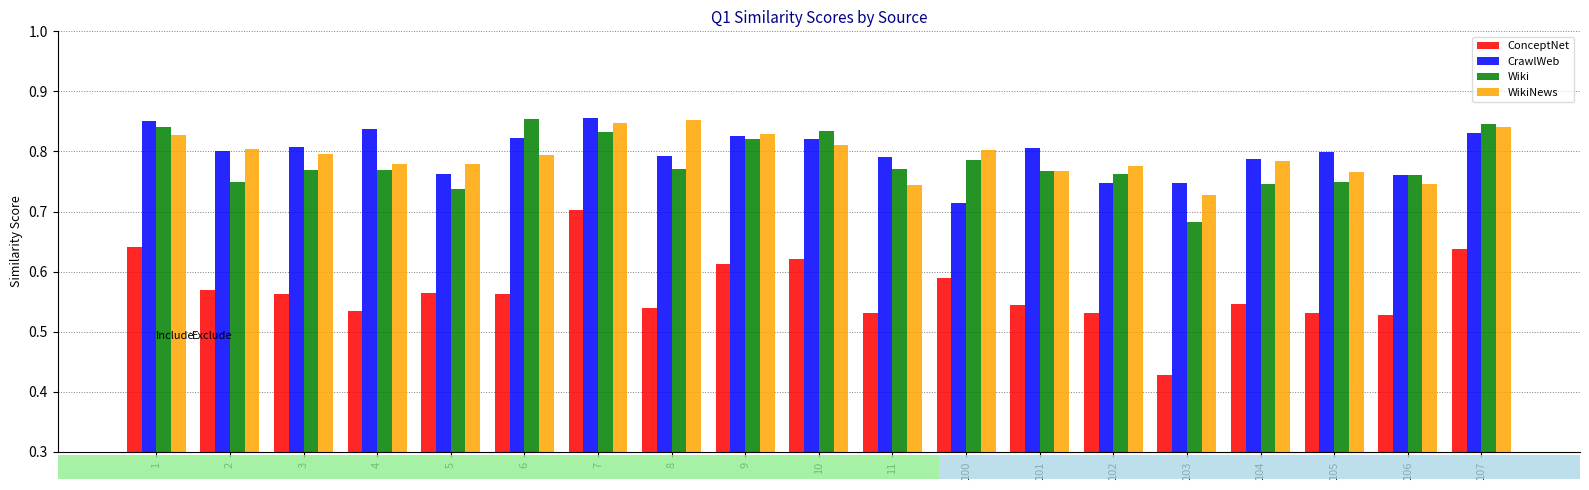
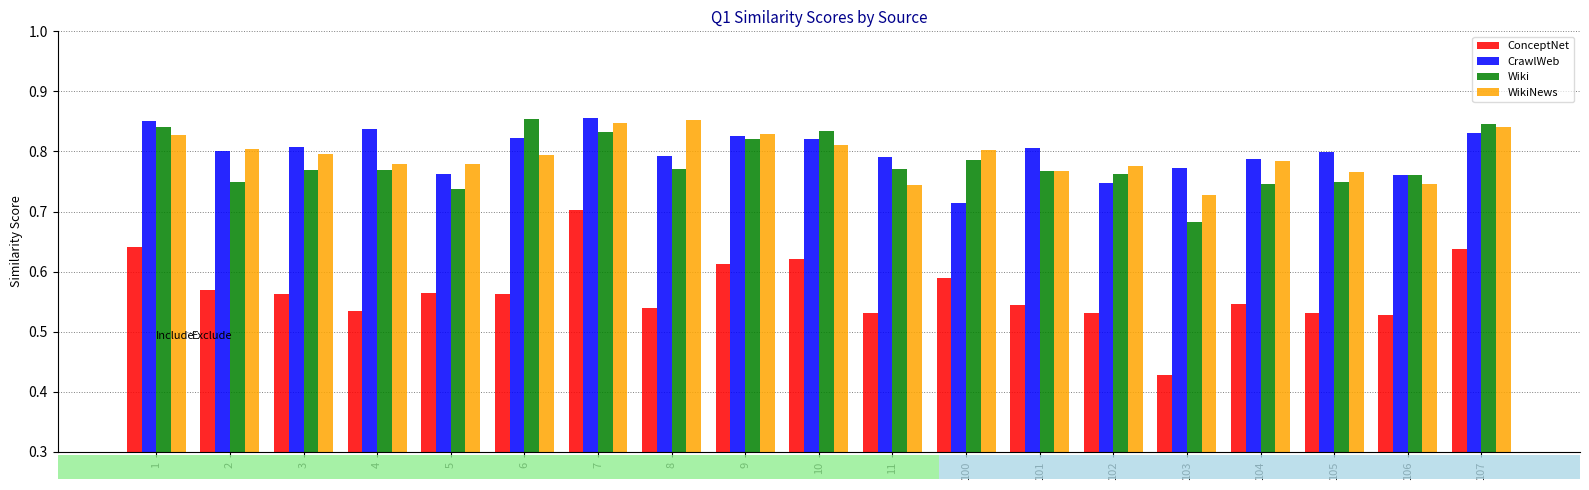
  {
    "ConceptNet": {
      "1": 0.64,
      "2": 0.57,
      "3": 0.56,
      "4": 0.53,
      "5": 0.56,
      "6": 0.56,
      "7": 0.70,
      "8": 0.54,
      "9": 0.61,
      "10": 0.62,
      "11": 0.53,
      "100": 0.59,
      "101": 0.54,
      "102": 0.53,
      "103": 0.43,
      "104": 0.55,
      "105": 0.53,
      "106": 0.53,
      "107": 0.64
    },
    "CrawlWeb": {
      "1": 0.85,
      "2": 0.80,
      "3": 0.81,
      "4": 0.84,
      "5": 0.76,
      "6": 0.82,
      "7": 0.86,
      "8": 0.79,
      "9": 0.83,
      "10": 0.82,
      "11": 0.79,
      "100": 0.71,
      "101": 0.81,
      "102": 0.75,
-     "103": 0.75,
+     "103": 0.77,
      "104": 0.79,
      "105": 0.80,
      "106": 0.76,
      "107": 0.83
    },
    "Wiki": {
      "1": 0.84,
      "2": 0.75,
      "3": 0.77,
      "4": 0.77,
      "5": 0.74,
      "6": 0.85,
      "7": 0.83,
      "8": 0.77,
      "9": 0.82,
      "10": 0.83,
      "11": 0.77,
      "100": 0.79,
      "101": 0.77,
      "102": 0.76,
      "103": 0.68,
      "104": 0.75,
      "105": 0.75,
      "106": 0.76,
      "107": 0.85
    },
    "WikiNews": {
      "1": 0.83,
      "2": 0.80,
      "3": 0.80,
      "4": 0.78,
      "5": 0.78,
      "6": 0.79,
      "7": 0.85,
      "8": 0.85,
      "9": 0.83,
      "10": 0.81,
      "11": 0.74,
      "100": 0.80,
      "101": 0.77,
      "102": 0.78,
      "103": 0.73,
      "104": 0.78,
      "105": 0.77,
      "106": 0.75,
      "107": 0.84
    }
  }
